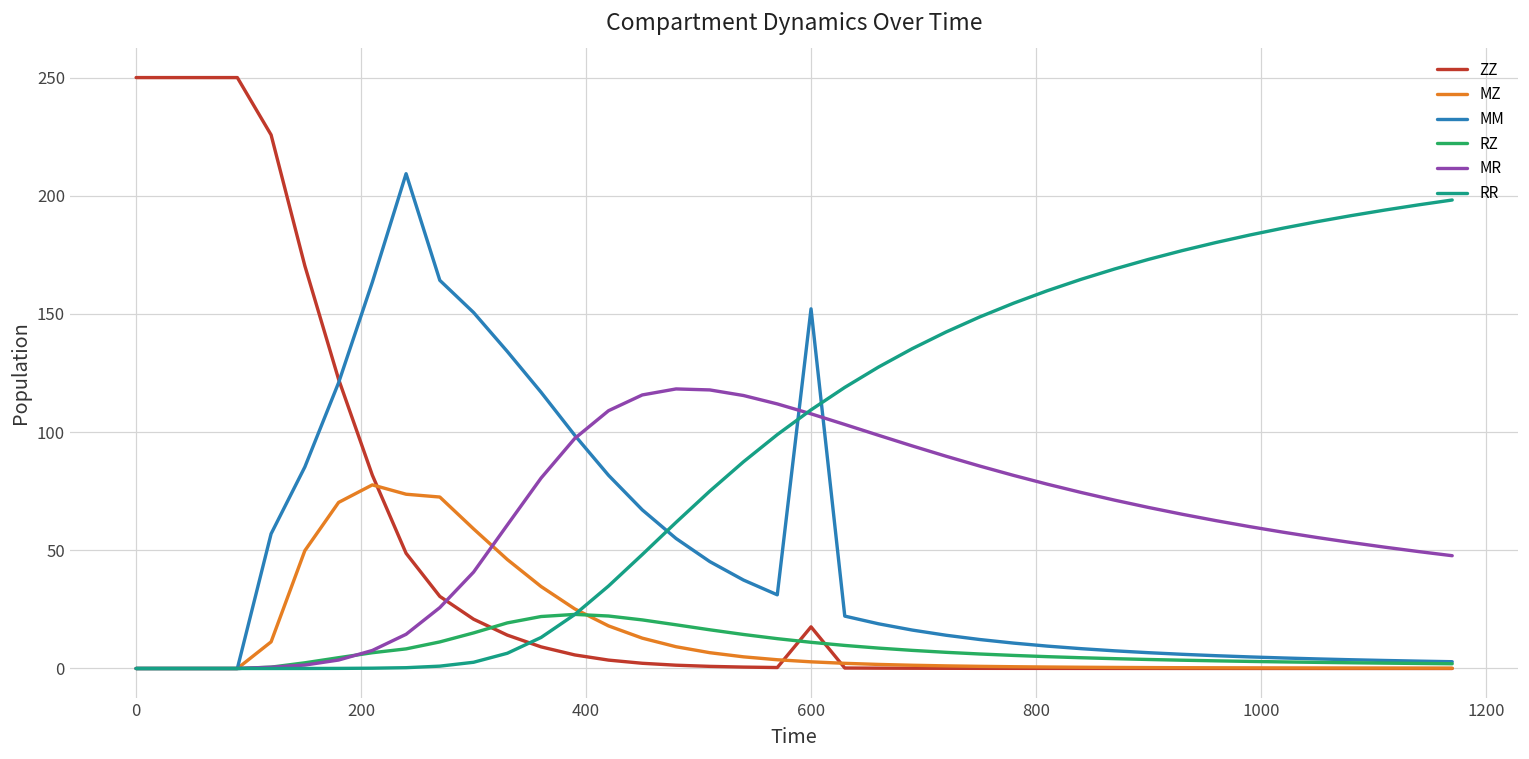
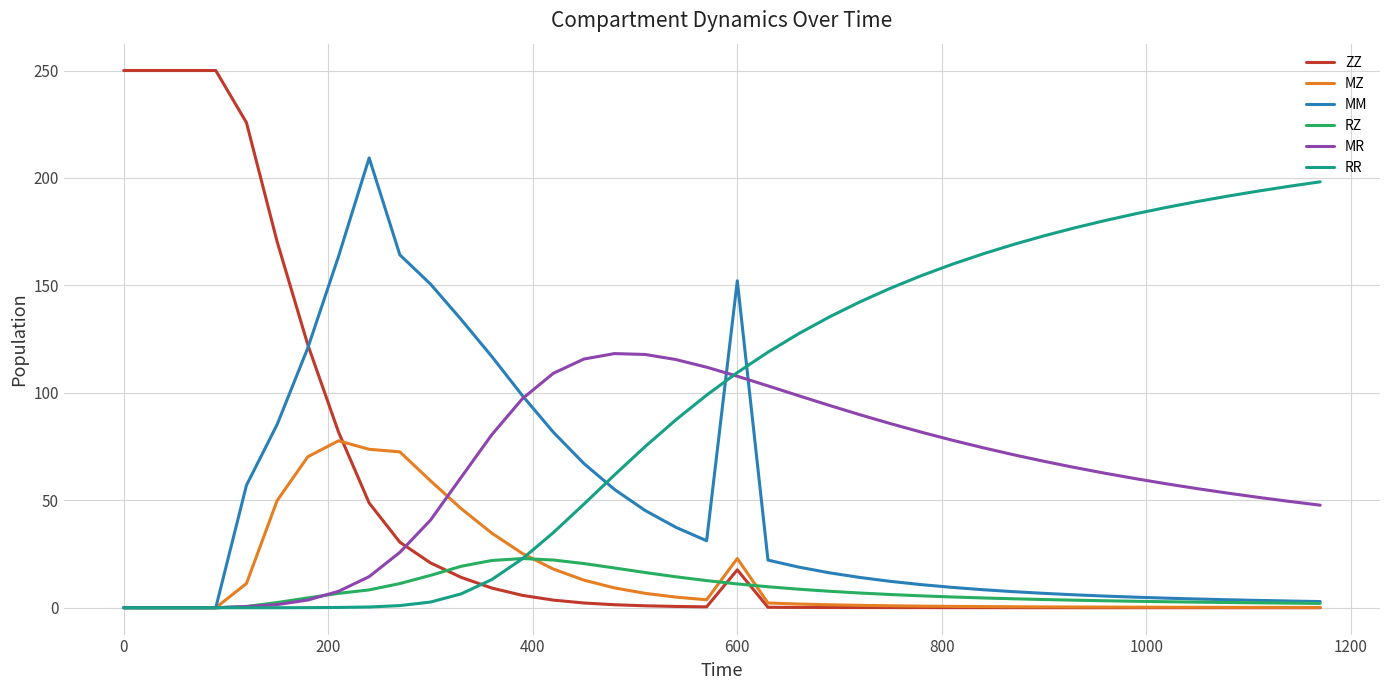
  {
    "ZZ": {
      "0": 250,
      "600": 18
    },
    "MZ": {
-     "600": 3
+     "600": 23
    },
    "MM": {
      "600": 152
    },
    "MR": {
      "600": 108
    }
  }
